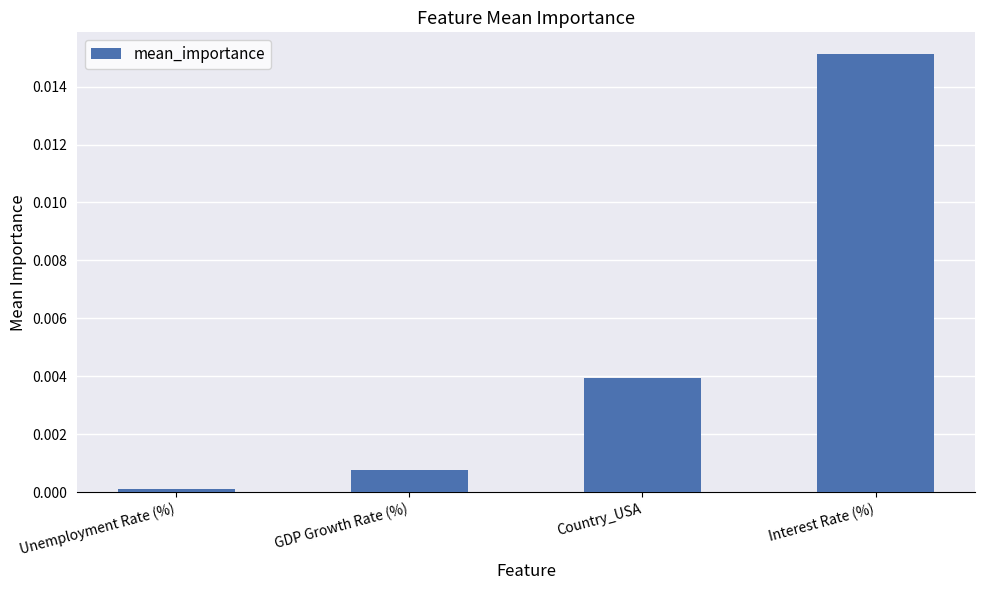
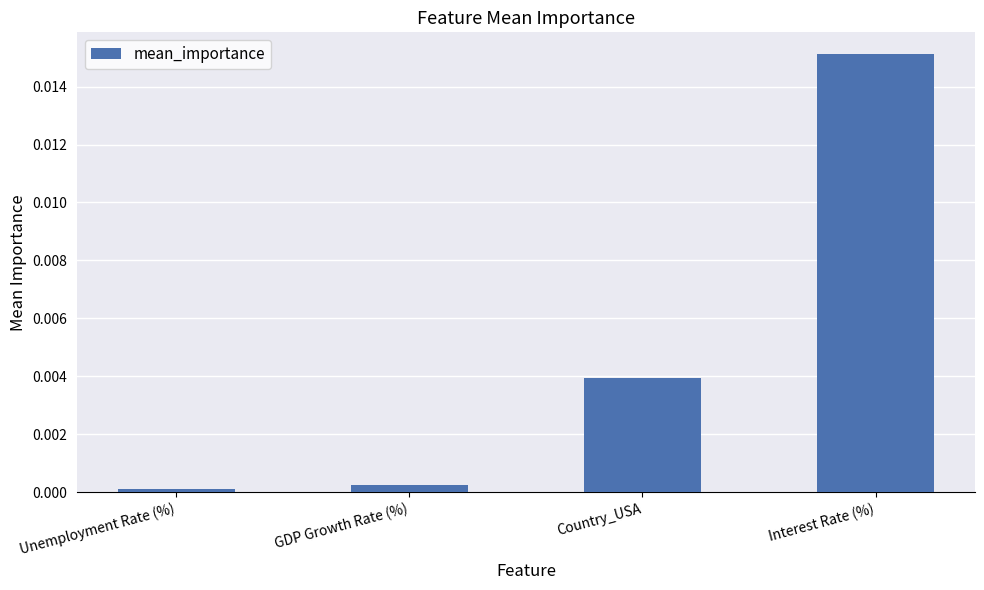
  {
    "Unemployment Rate (%)": 0.0001,
-   "GDP Growth Rate (%)": 0.0008,
+   "GDP Growth Rate (%)": 0.0002,
    "Country_USA": 0.0039,
    "Interest Rate (%)": 0.0151
  }
